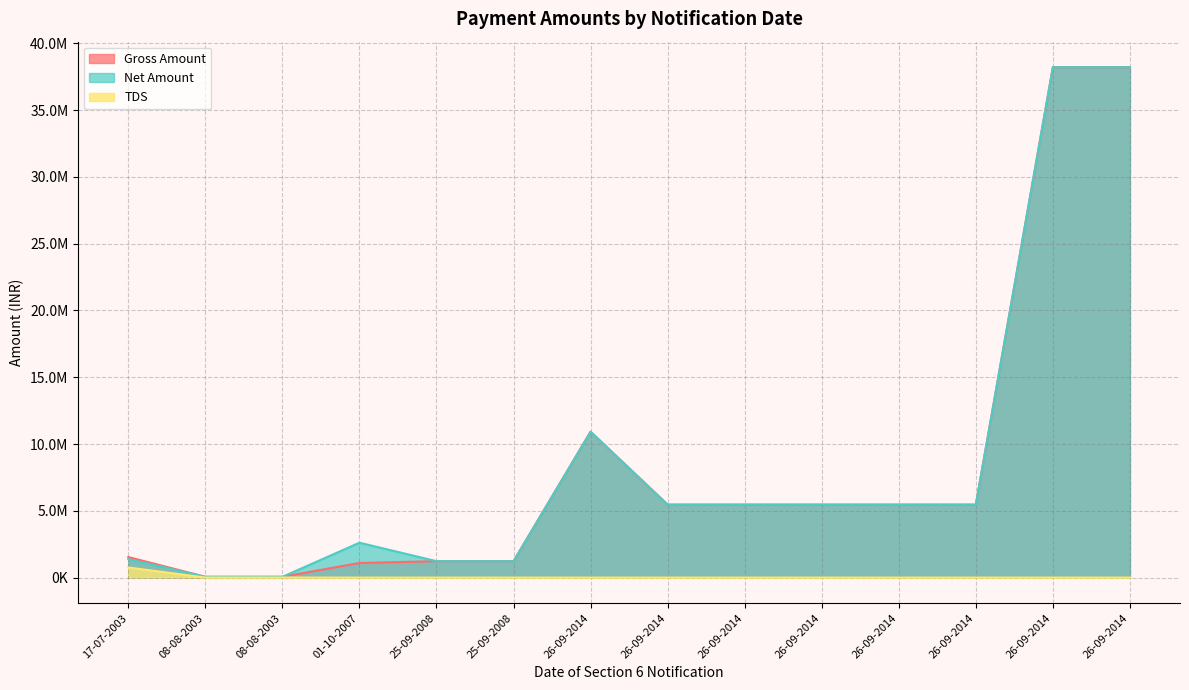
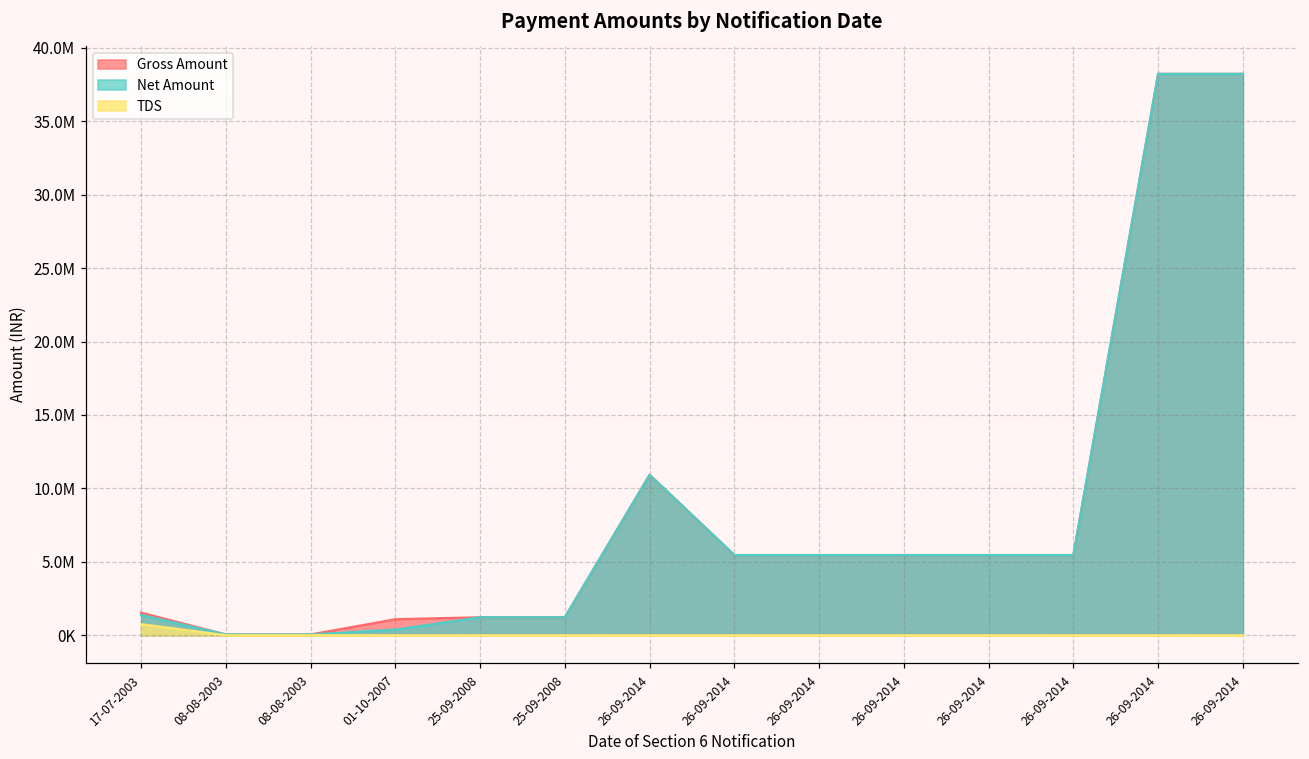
  {
    "Gross Amount": {
      "01-10-2007": 1100000
    },
    "Net Amount": {
-     "01-10-2007": 2600000
+     "01-10-2007": 400000
    },
    "TDS": {
      "17-07-2003": 800000,
      "01-10-2007": 0
    }
  }
